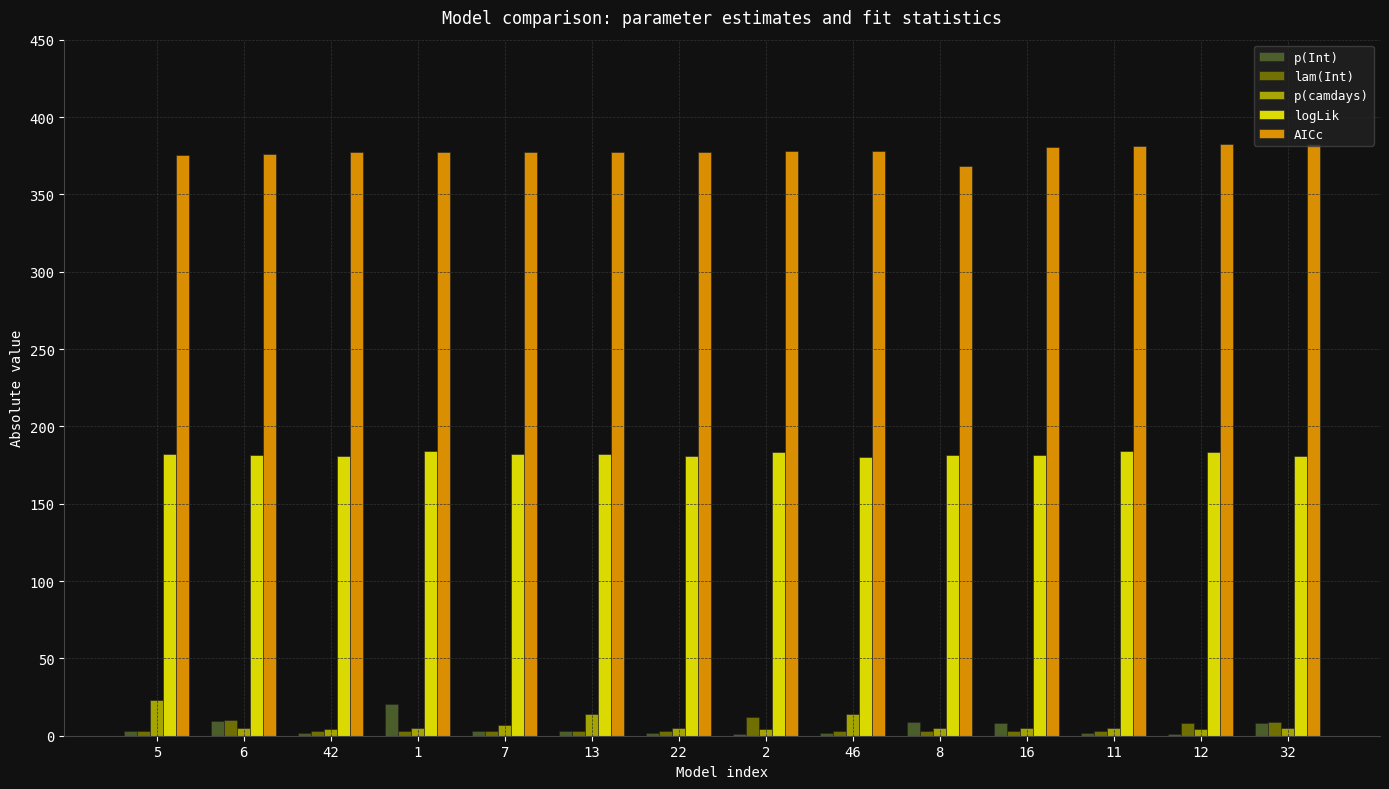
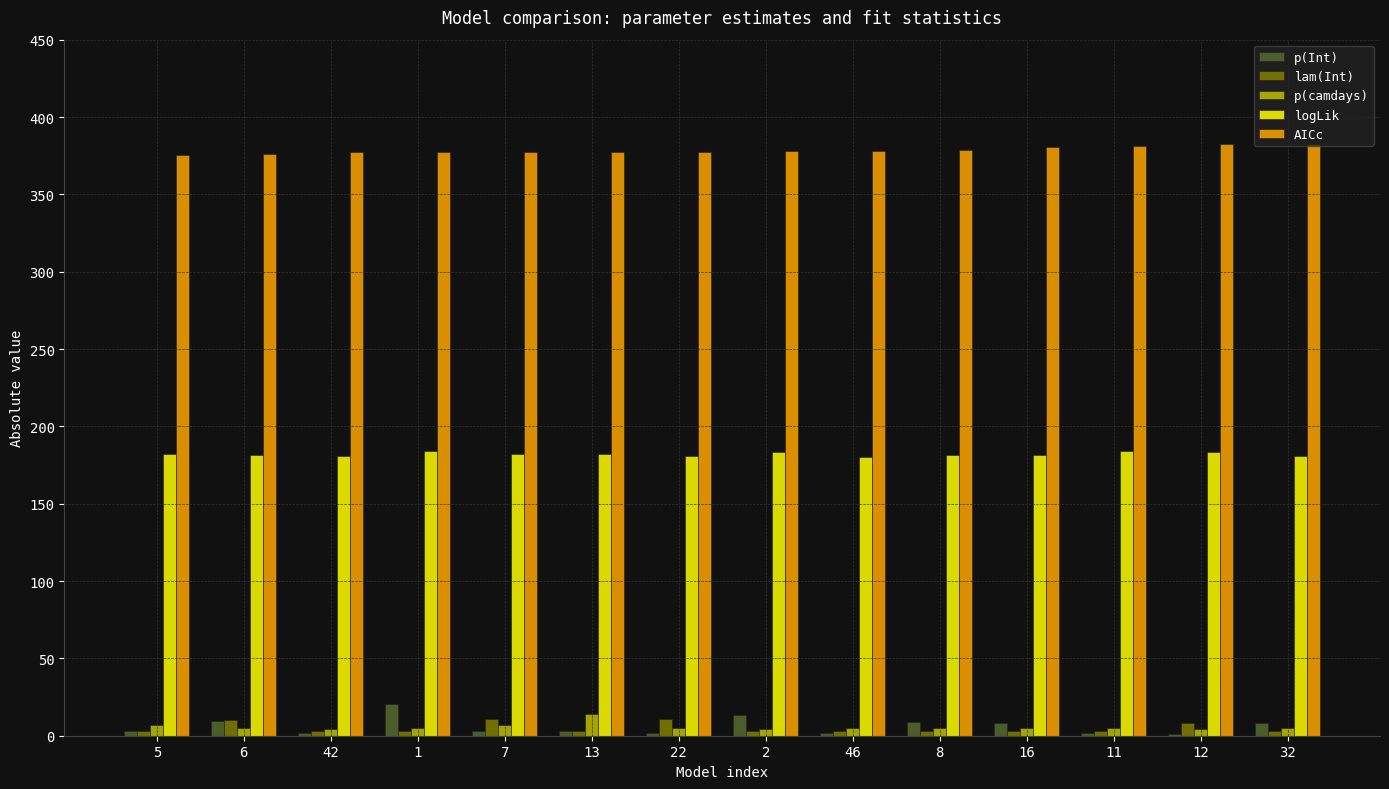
  {
    "p(Int)": {
      "5": 3,
      "6": 9,
      "1": 20,
      "7": 3,
      "13": 3,
      "22": 2,
-     "2": 1,
+     "2": 14,
      "46": 2,
      "8": 9,
      "16": 8,
      "11": 2,
      "32": 8
    },
    "lam(Int)": {
      "5": 3,
      "6": 10,
      "42": 3,
      "1": 3,
-     "7": 3,
+     "7": 11,
      "13": 3,
-     "22": 3,
-     "2": 12,
+     "22": 11,
+     "2": 3,
      "46": 3,
      "8": 3,
      "16": 3,
      "11": 3,
      "12": 8,
-     "32": 9
+     "32": 3
    },
    "p(camdays)": {
-     "5": 23,
+     "5": 7,
      "6": 5,
      "42": 5,
      "1": 5,
      "7": 7,
      "13": 14,
      "22": 5,
      "2": 4,
-     "46": 14,
+     "46": 5,
      "8": 5,
      "16": 5,
      "11": 5,
      "12": 4,
      "32": 5
    },
    "logLik": {
      "5": 182,
      "6": 181,
      "42": 181,
      "1": 184,
      "7": 182,
      "13": 182,
      "22": 181,
      "2": 183,
      "46": 180,
      "8": 181,
      "16": 181,
      "11": 184,
      "12": 183,
      "32": 181
    },
    "AICc": {
      "5": 375,
      "6": 376,
      "42": 377,
      "1": 377,
      "7": 377,
      "13": 378,
      "22": 378,
      "2": 378,
      "46": 378,
-     "8": 368,
+     "8": 378,
      "16": 381,
      "11": 382,
      "12": 382
    }
  }
